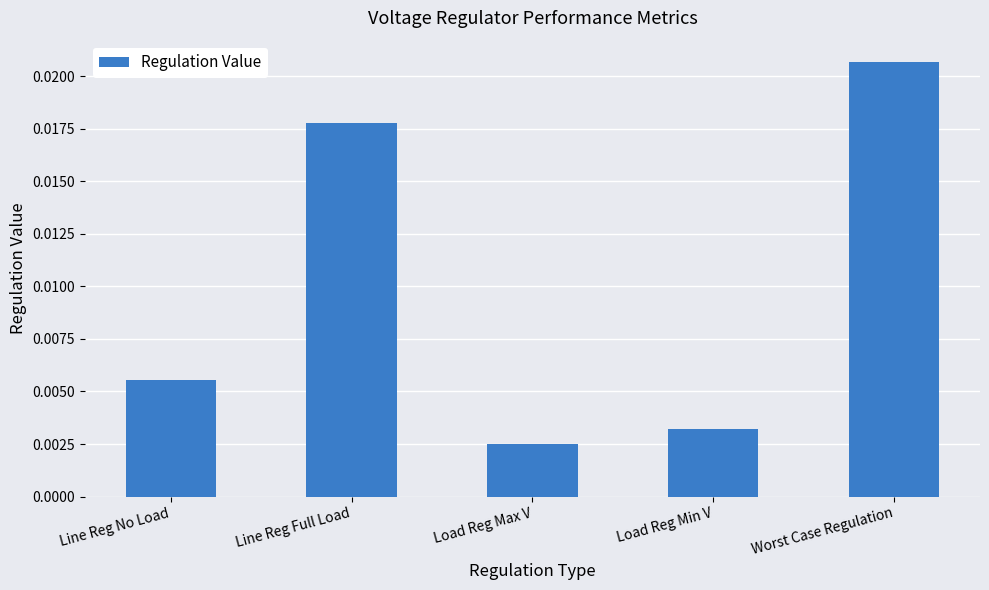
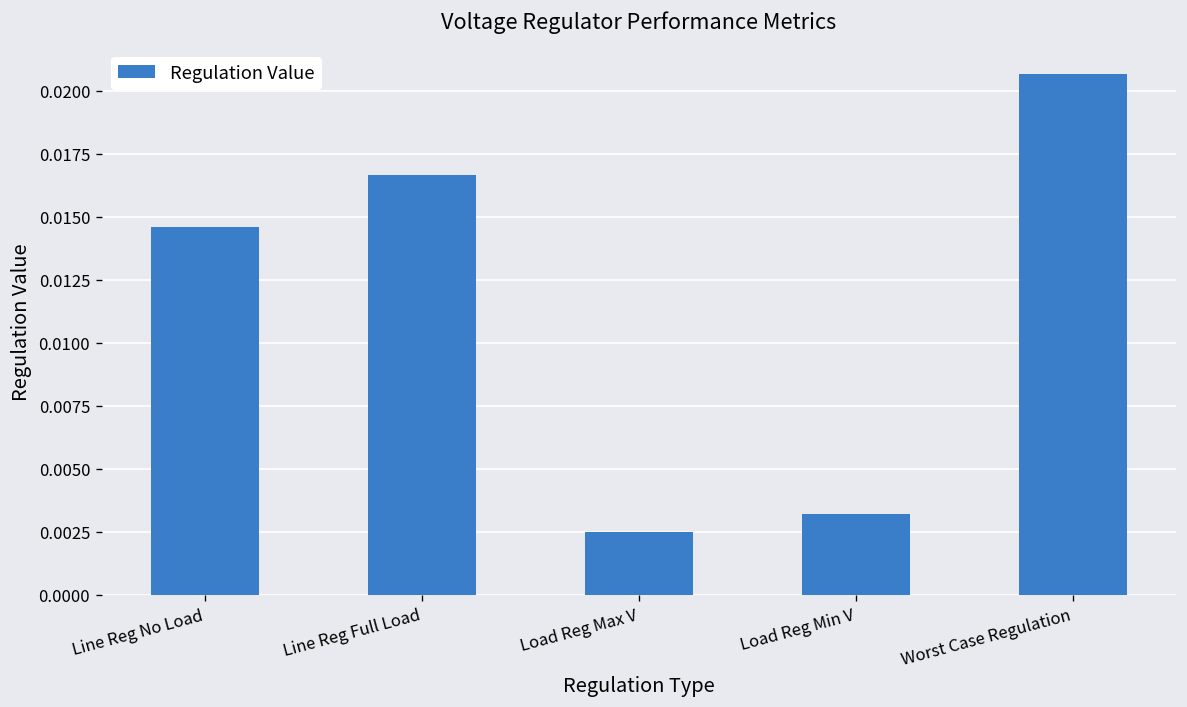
  {
-   "Line Reg No Load": 0.0055,
-   "Line Reg Full Load": 0.0178,
+   "Line Reg No Load": 0.0146,
+   "Line Reg Full Load": 0.0166,
    "Load Reg Max V": 0.0025,
    "Load Reg Min V": 0.0032,
    "Worst Case Regulation": 0.0207
  }
